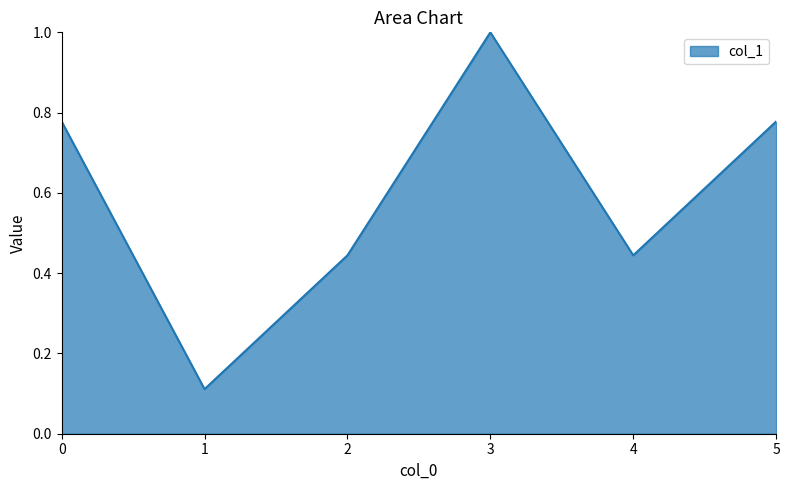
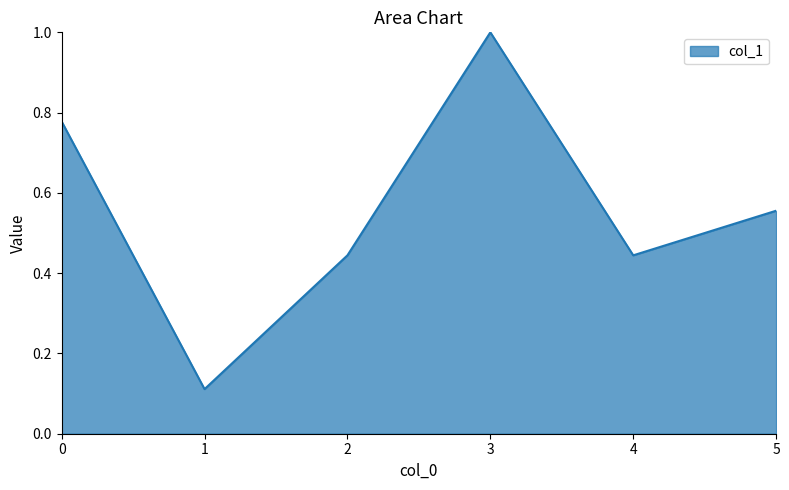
  {
    "0": 0.78,
    "1": 0.11,
    "2": 0.44,
    "3": 1.00,
    "4": 0.44,
-   "5": 0.78
+   "5": 0.56
  }
